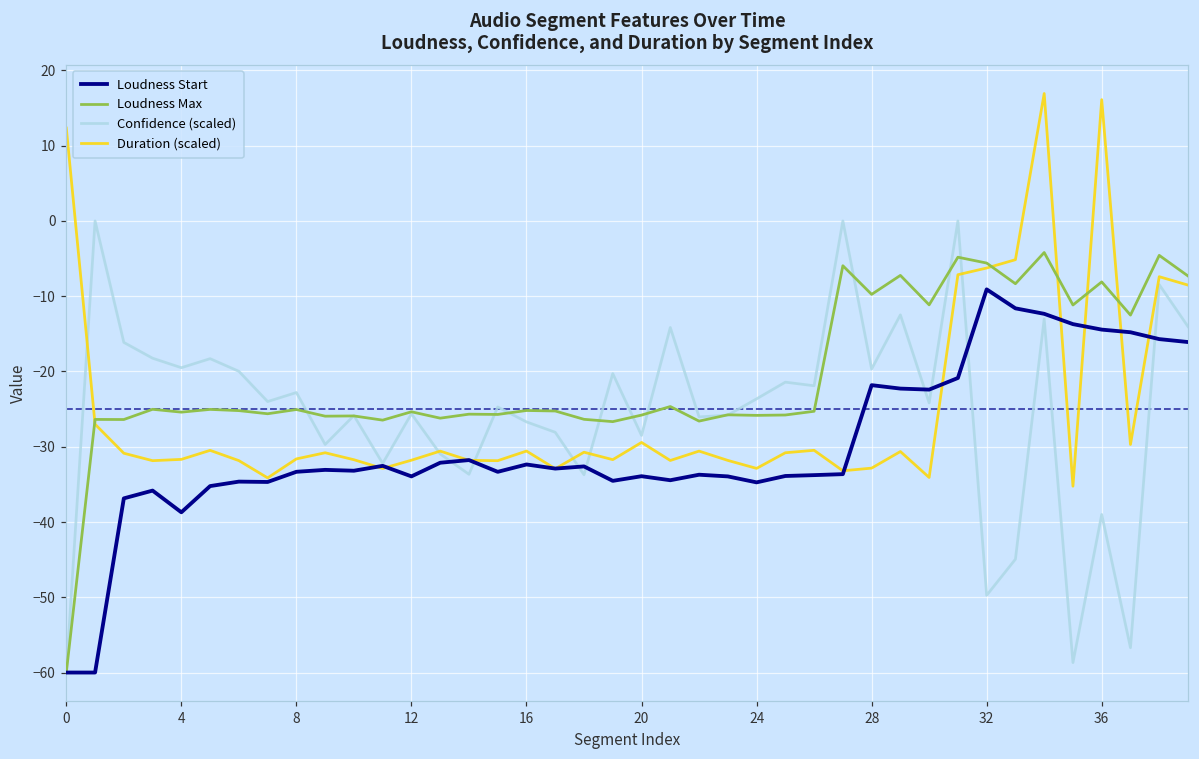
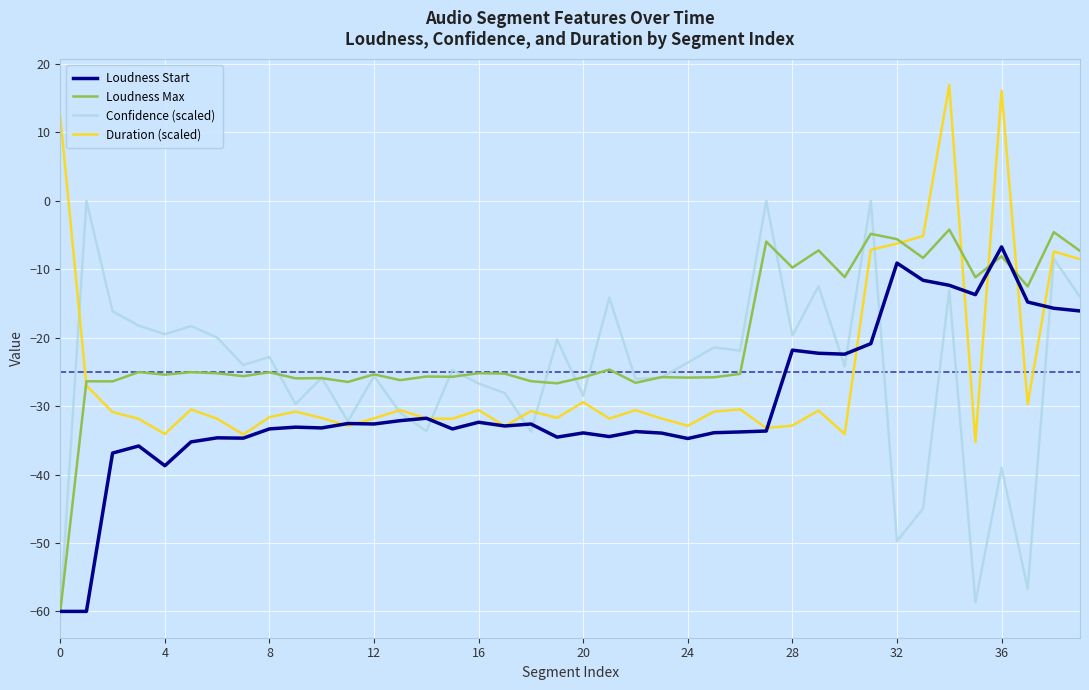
  {
    "Loudness Start": {
      "4": -39,
      "8": -33,
-     "12": -34,
+     "12": -33,
      "16": -32,
      "20": -34,
      "24": -35,
      "28": -22,
      "32": -9,
-     "36": -14
+     "36": -7
    },
    "Loudness Max": {
      "4": -25,
      "8": -25,
      "16": -25,
      "20": -26,
      "24": -26,
      "28": -10,
      "32": -6,
      "36": -8
    },
    "Confidence (scaled)": {
      "4": -20,
      "8": -23,
      "16": -27,
      "20": -29,
      "24": -24,
      "28": -20,
      "32": -50,
      "36": -39
    },
    "Duration (scaled)": {
      "0": 12,
-     "4": -32,
+     "4": -34,
      "8": -32,
      "12": -32,
      "16": -31,
      "20": -29,
      "24": -33,
      "28": -33,
      "32": -6,
      "36": 16
    }
  }
